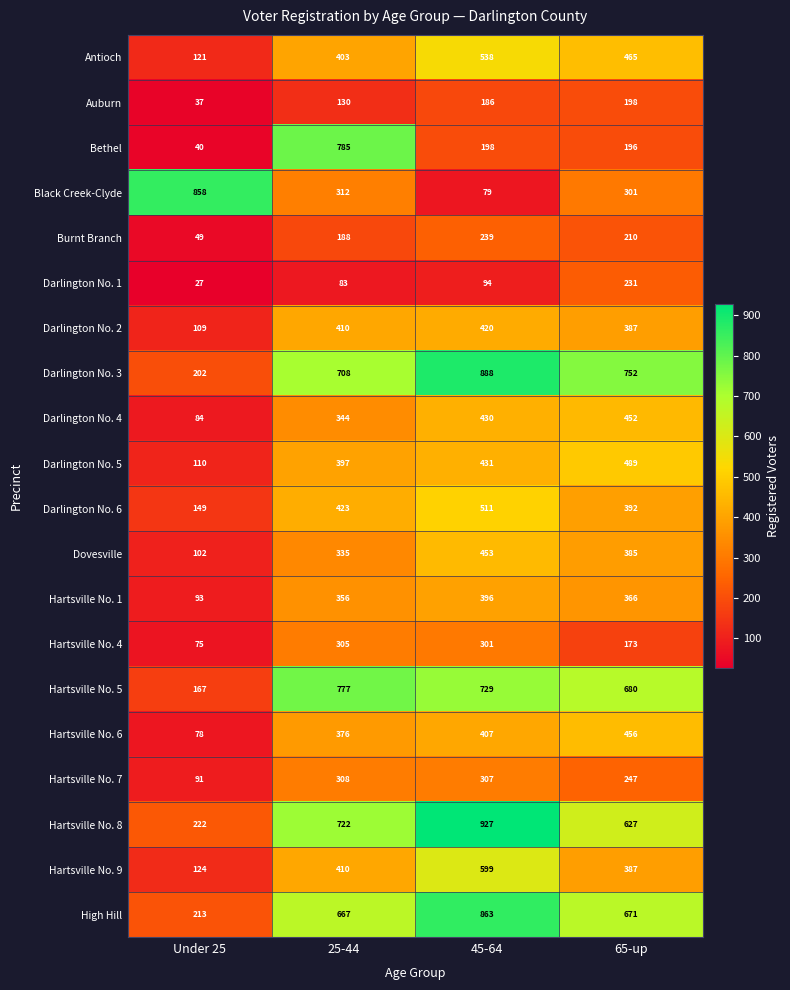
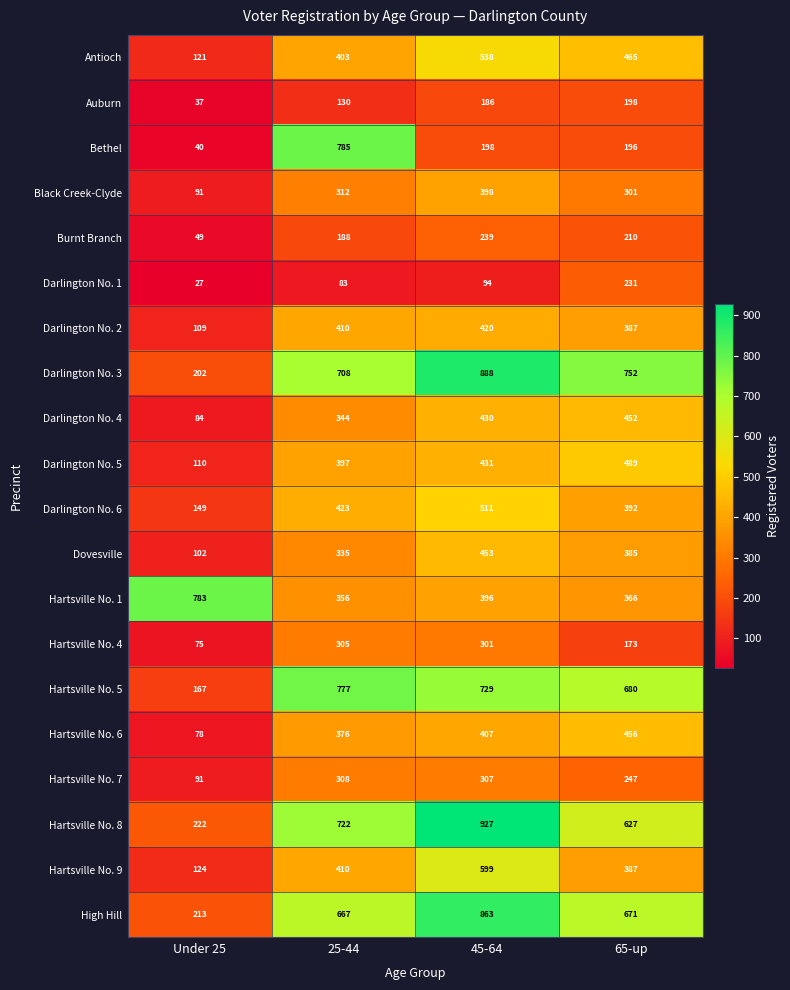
  {
    "Antioch": {
      "Under 25": 121,
      "25-44": 403,
      "45-64": 538,
      "65-up": 465
    },
    "Auburn": {
      "Under 25": 37,
      "25-44": 130,
      "45-64": 186,
      "65-up": 198
    },
    "Bethel": {
      "Under 25": 40,
      "25-44": 785,
      "45-64": 198,
      "65-up": 196
    },
    "Black Creek-Clyde": {
-     "Under 25": 858,
+     "Under 25": 91,
      "25-44": 312,
-     "45-64": 79,
+     "45-64": 398,
      "65-up": 301
    },
    "Burnt Branch": {
      "Under 25": 49,
      "25-44": 188,
      "45-64": 239,
      "65-up": 210
    },
    "Darlington No. 1": {
      "Under 25": 27,
      "25-44": 83,
      "45-64": 94,
      "65-up": 231
    },
    "Darlington No. 2": {
      "Under 25": 109,
      "25-44": 410,
      "45-64": 420,
      "65-up": 387
    },
    "Darlington No. 3": {
      "Under 25": 202,
      "25-44": 708,
      "45-64": 888,
      "65-up": 752
    },
    "Darlington No. 4": {
      "Under 25": 84,
      "25-44": 344,
      "45-64": 430,
      "65-up": 452
    },
    "Darlington No. 5": {
      "Under 25": 110,
      "25-44": 397,
      "45-64": 431,
      "65-up": 489
    },
    "Darlington No. 6": {
      "Under 25": 149,
      "25-44": 423,
      "45-64": 511,
      "65-up": 392
    },
    "Dovesville": {
      "Under 25": 102,
      "25-44": 335,
      "45-64": 453,
      "65-up": 385
    },
    "Hartsville No. 1": {
-     "Under 25": 93,
+     "Under 25": 783,
      "25-44": 356,
      "45-64": 396,
      "65-up": 366
    },
    "Hartsville No. 4": {
      "Under 25": 75,
      "25-44": 305,
      "45-64": 301,
      "65-up": 173
    },
    "Hartsville No. 5": {
      "Under 25": 167,
      "25-44": 777,
      "45-64": 729,
      "65-up": 680
    },
    "Hartsville No. 6": {
      "Under 25": 78,
      "25-44": 376,
      "45-64": 407,
      "65-up": 456
    },
    "Hartsville No. 7": {
      "Under 25": 91,
      "25-44": 308,
      "45-64": 307,
      "65-up": 247
    },
    "Hartsville No. 8": {
      "Under 25": 222,
      "25-44": 722,
      "45-64": 927,
      "65-up": 627
    },
    "Hartsville No. 9": {
      "Under 25": 124,
      "25-44": 410,
      "45-64": 599,
      "65-up": 387
    },
    "High Hill": {
      "Under 25": 213,
      "25-44": 667,
      "45-64": 863,
      "65-up": 671
    }
  }
